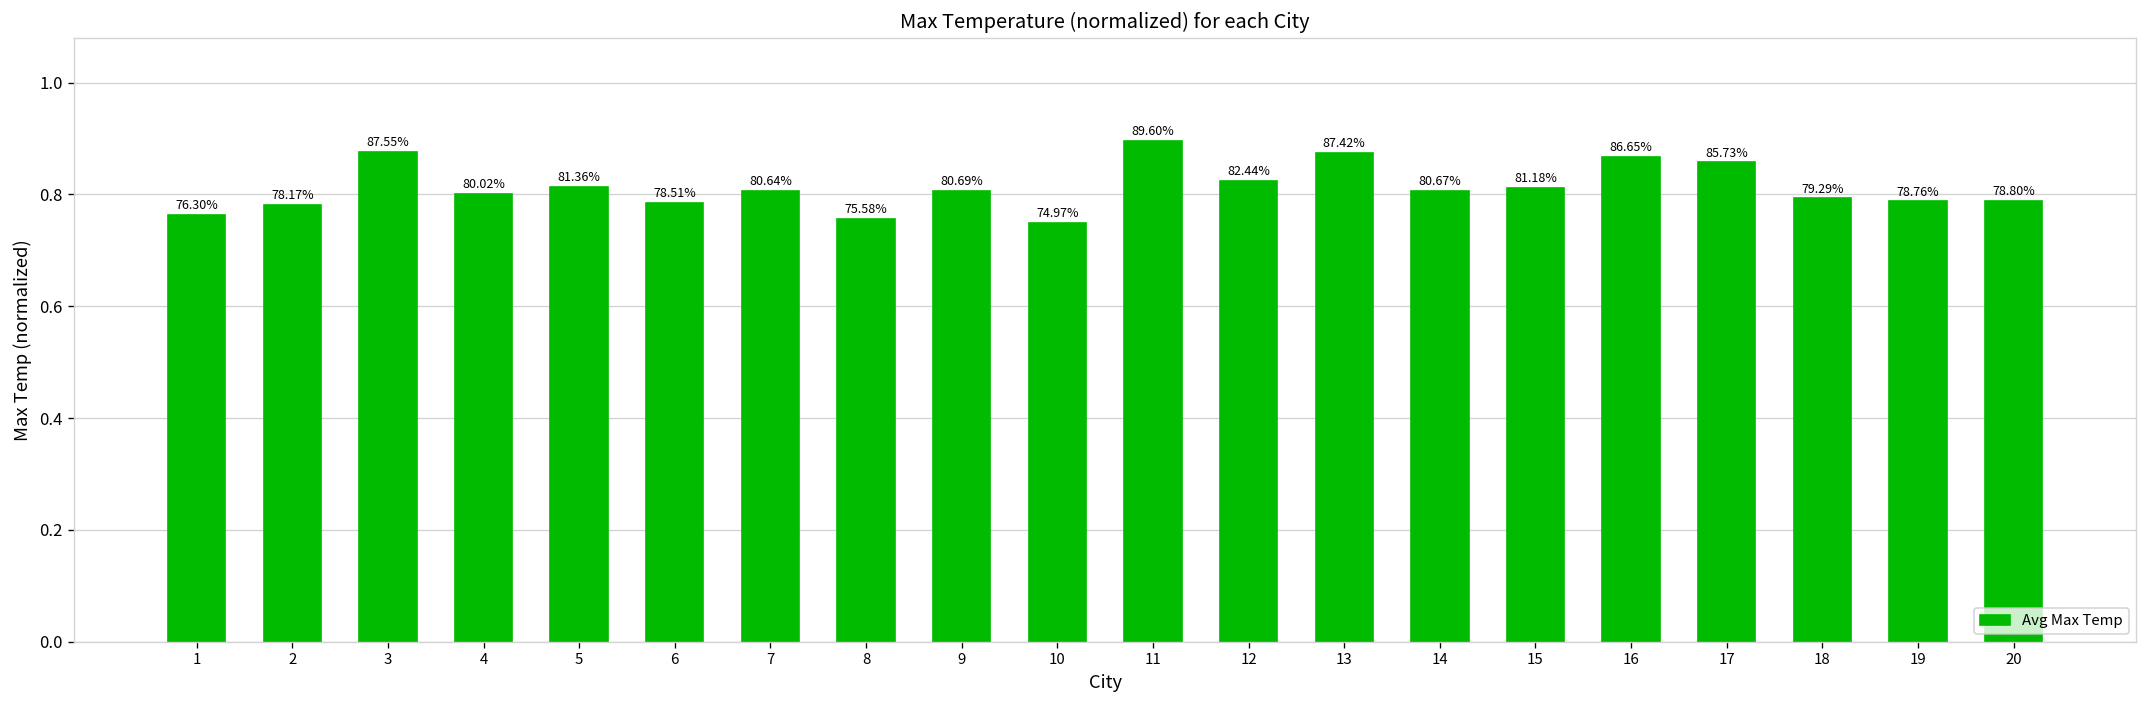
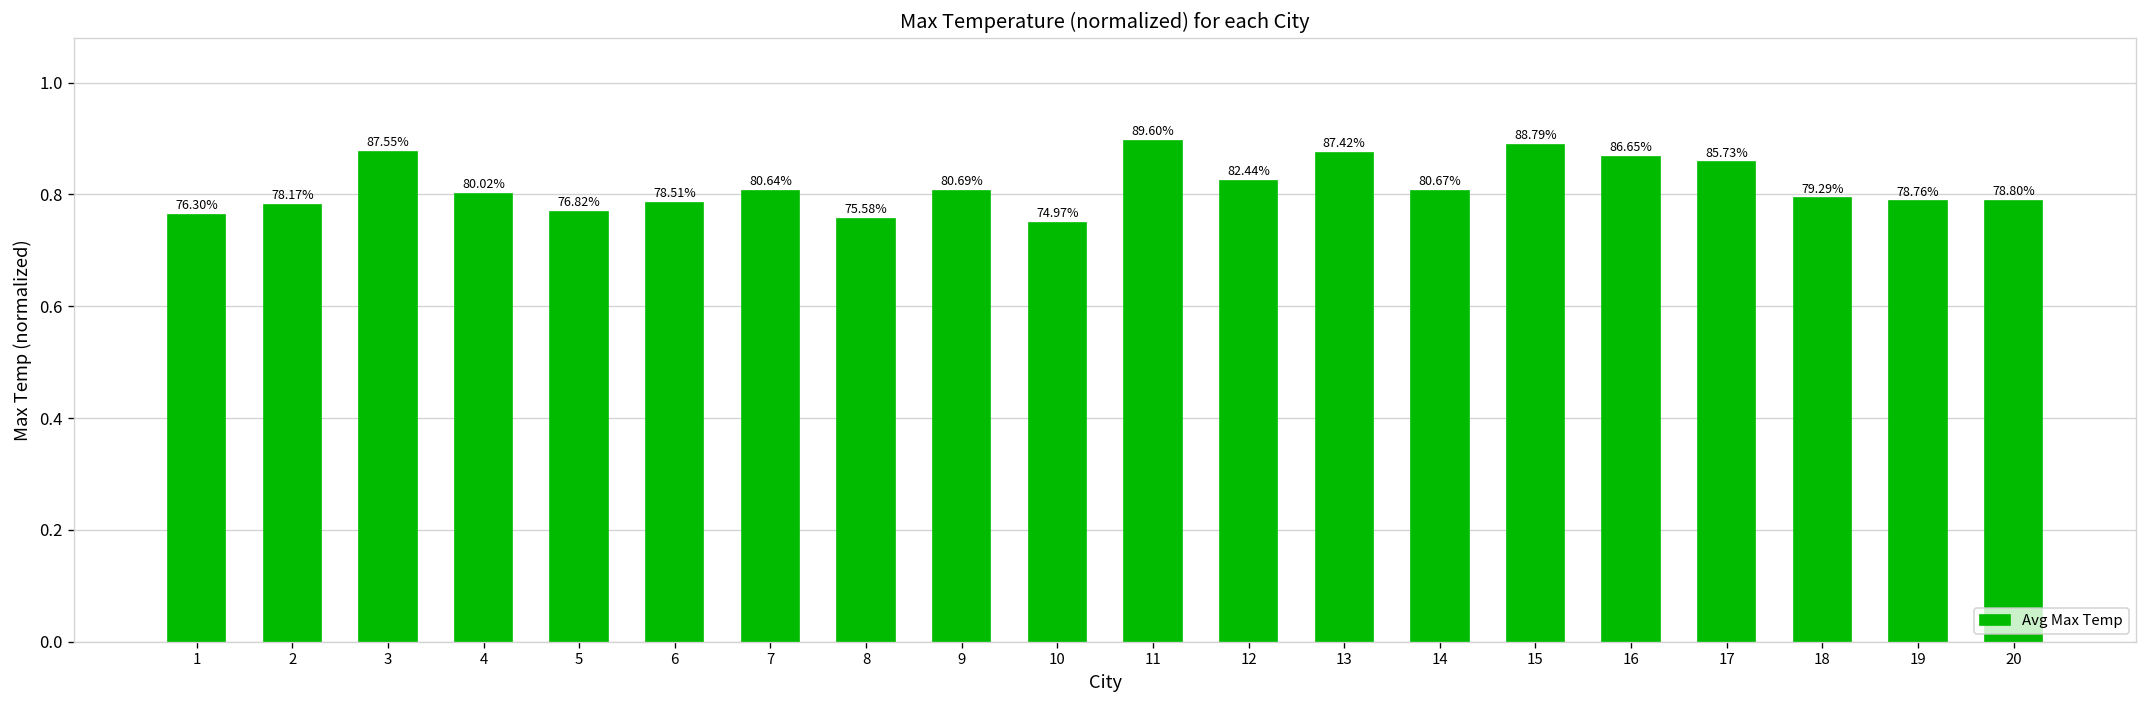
  {
    "1": "76.30%",
    "2": "78.17%",
    "3": "87.55%",
    "4": "80.02%",
-   "5": "81.36%",
+   "5": "76.82%",
    "6": "78.51%",
    "7": "80.64%",
    "8": "75.58%",
    "9": "80.69%",
    "10": "74.97%",
    "11": "89.60%",
    "12": "82.44%",
    "13": "87.42%",
    "14": "80.67%",
-   "15": "81.18%",
+   "15": "88.79%",
    "16": "86.65%",
    "17": "85.73%",
    "18": "79.29%",
    "19": "78.76%",
    "20": "78.80%"
  }
